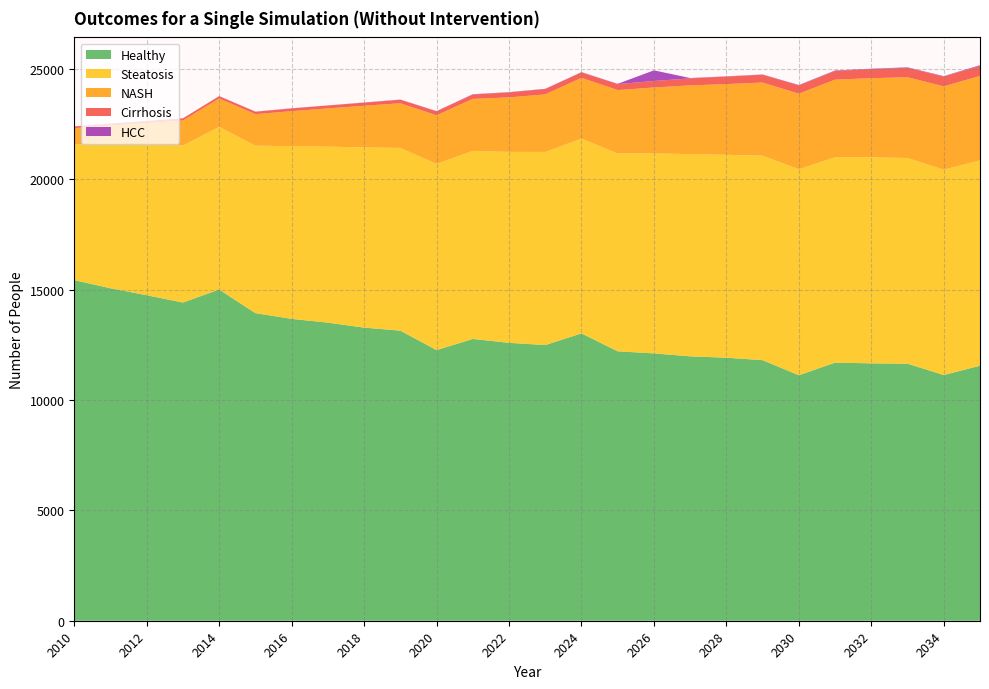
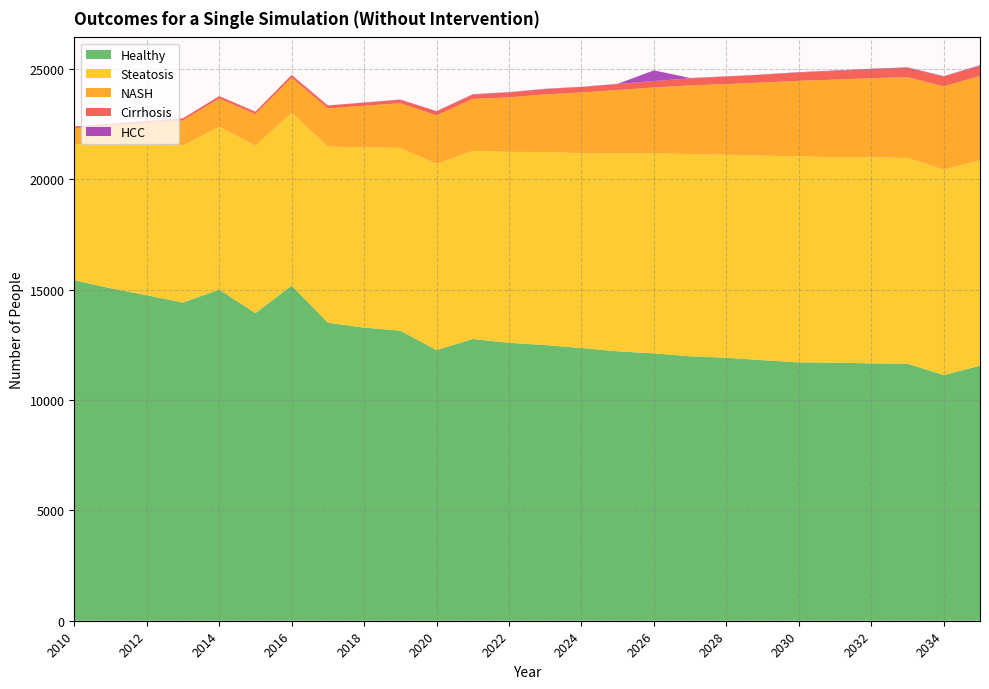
  {
    "Healthy": {
      "2010": 15400,
      "2012": 14800,
      "2014": 15000,
-     "2016": 13700,
+     "2016": 15200,
      "2018": 13300,
      "2020": 12300,
      "2022": 12600,
-     "2024": 13000,
+     "2024": 12400,
      "2026": 12100,
      "2028": 11900,
-     "2030": 11100,
+     "2030": 11700,
      "2032": 11700,
      "2034": 11100
    },
    "Cirrhosis": {
      "2026": 300
    },
    "HCC": {
      "2026": 500
    }
  }
